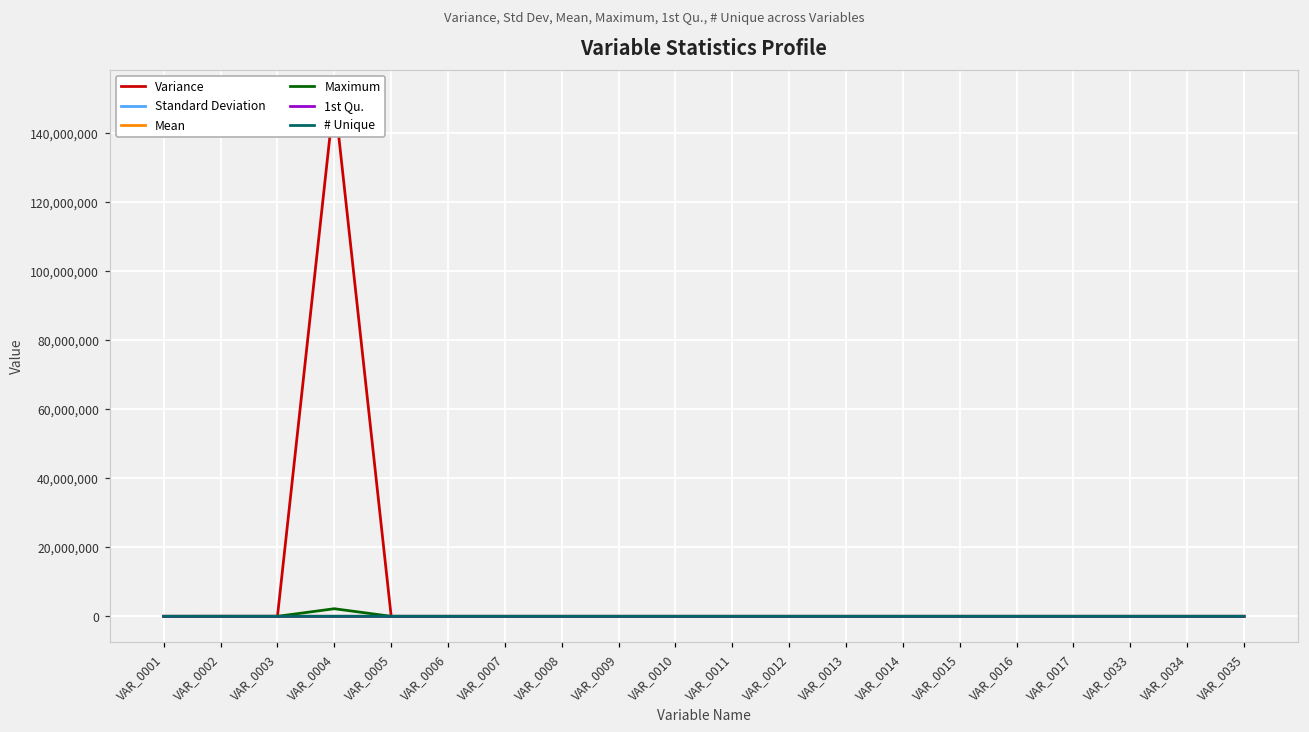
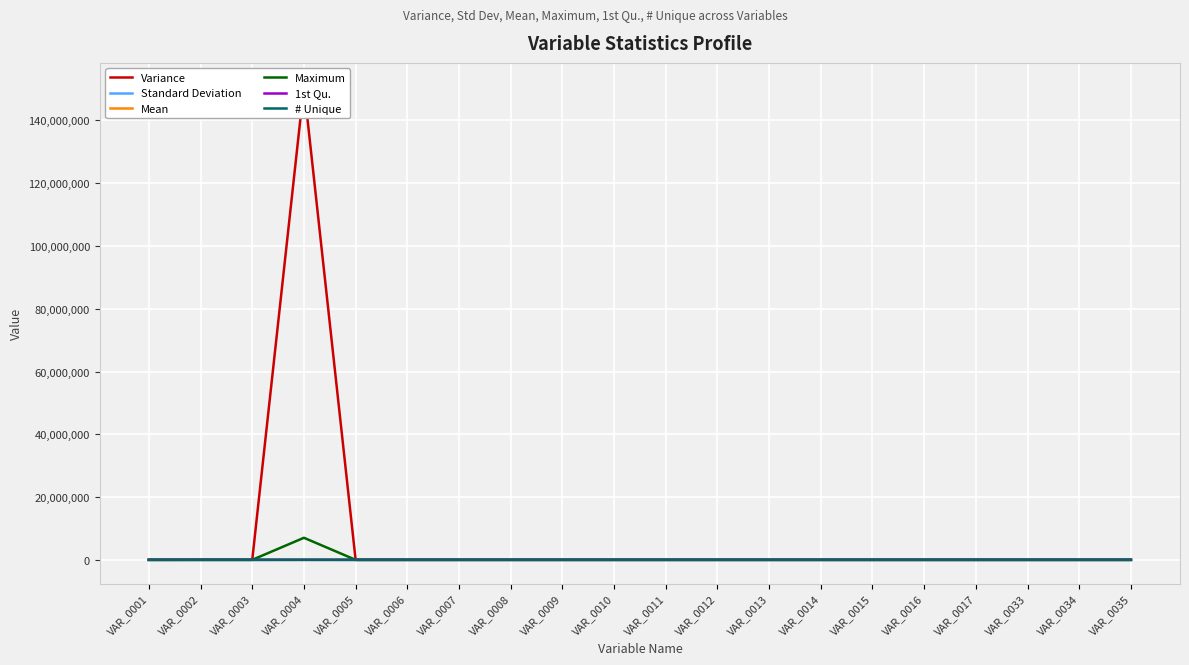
  {
    "# Unique": {
      "VAR_0004": "0"
    },
    "Maximum": {
-     "VAR_0004": "2,000,000"
+     "VAR_0004": "7,000,000"
    }
  }
